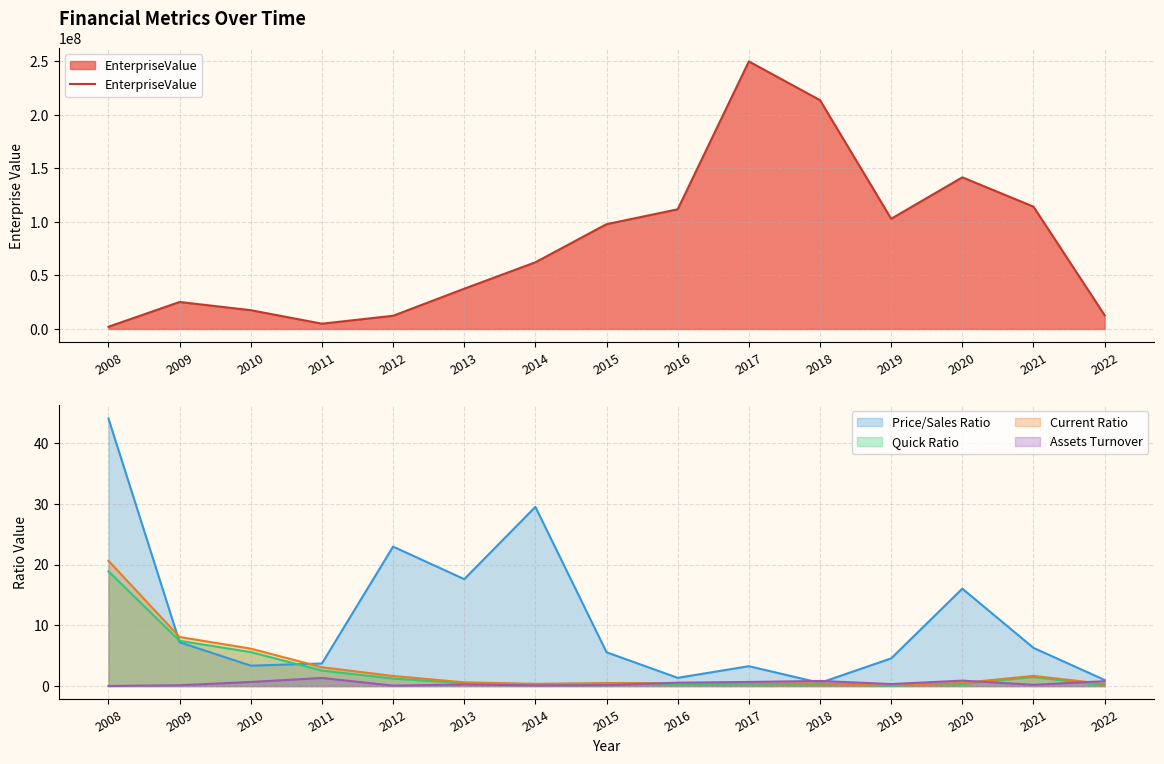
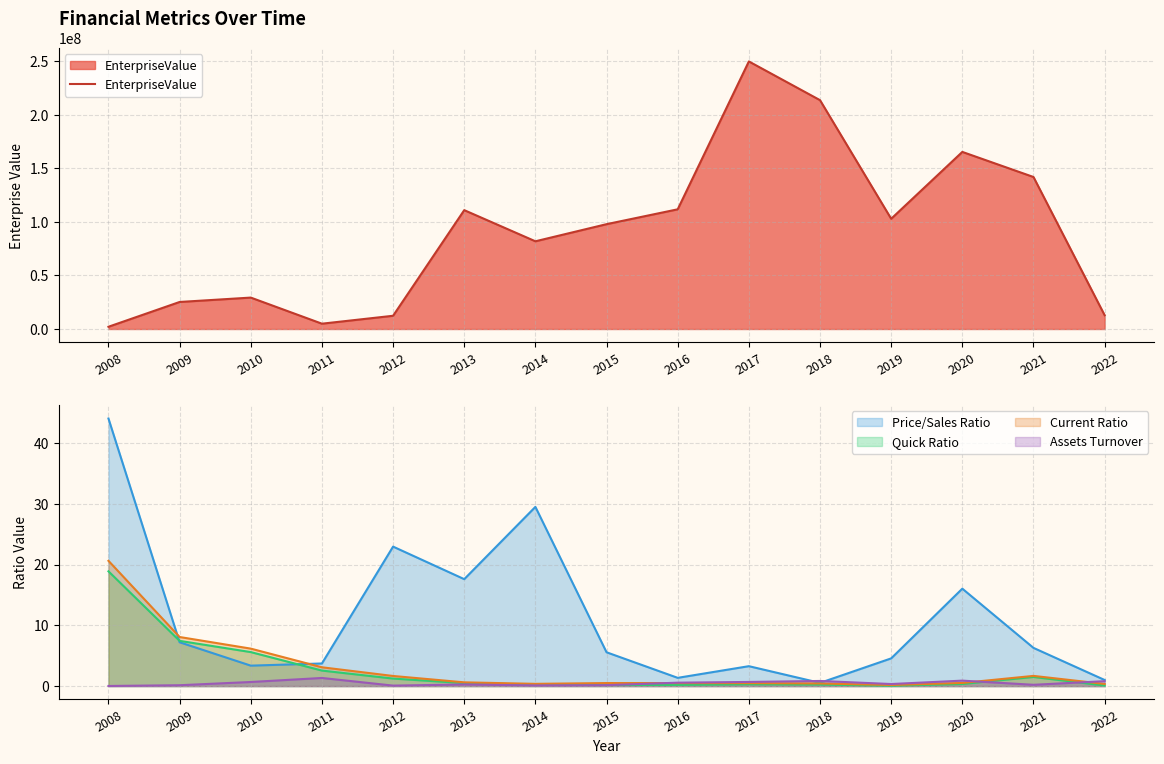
  {
    "Financial Metrics Over Time": {
      "2008": 2000000,
      "2009": 25000000,
-     "2010": 18000000,
+     "2010": 29000000,
      "2011": 5000000,
      "2012": 12000000,
-     "2013": 38000000,
-     "2014": 62000000,
+     "2013": 111000000,
+     "2014": 82000000,
      "2015": 98000000,
      "2016": 112000000,
      "2017": 250000000,
      "2018": 214000000,
      "2019": 103000000,
-     "2020": 142000000,
-     "2021": 114000000,
+     "2020": 165000000,
+     "2021": 142000000,
      "2022": 13000000
    }
  }
